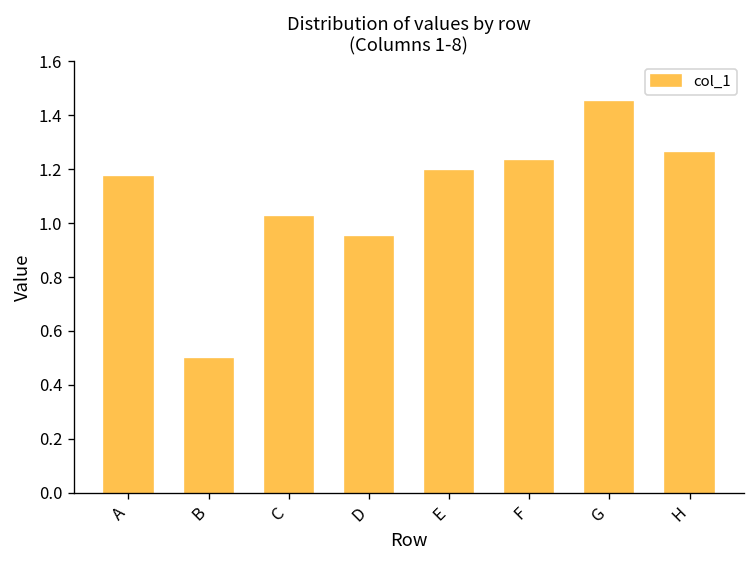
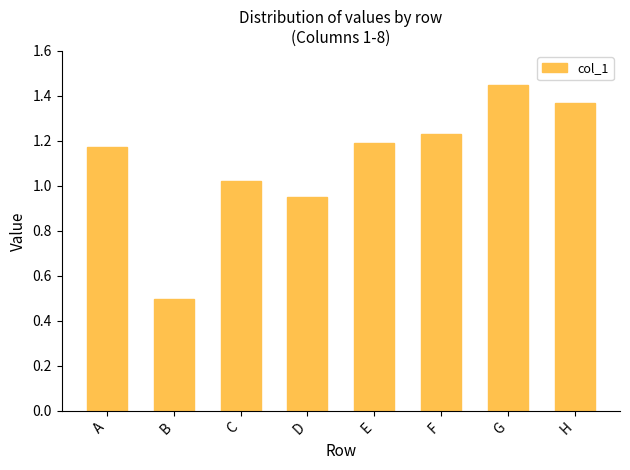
  {
    "A": 1.17,
    "B": 0.50,
    "C": 1.02,
    "D": 0.95,
    "E": 1.19,
    "F": 1.23,
    "G": 1.45,
-   "H": 1.26
+   "H": 1.37
  }
